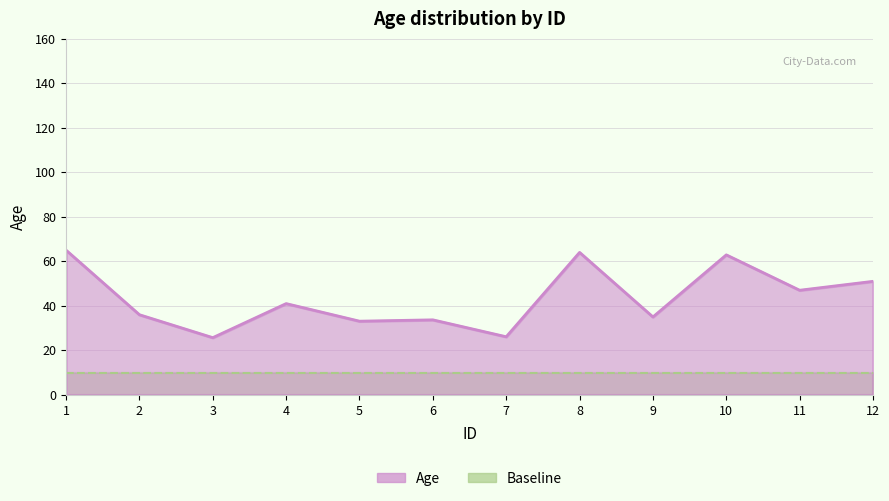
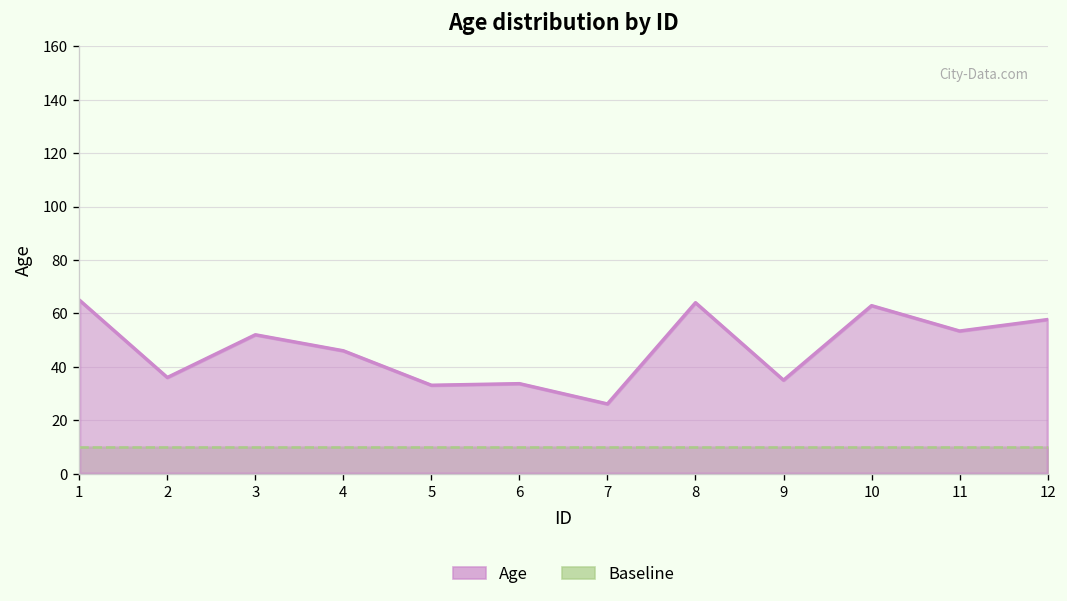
  {
    "Age": {
      "1": 65,
      "2": 36,
-     "3": 26,
-     "4": 41,
+     "3": 52,
+     "4": 46,
      "5": 33,
      "6": 34,
      "7": 26,
      "8": 64,
      "9": 35,
      "10": 63,
-     "11": 47,
-     "12": 51
+     "11": 53,
+     "12": 58
    }
  }
